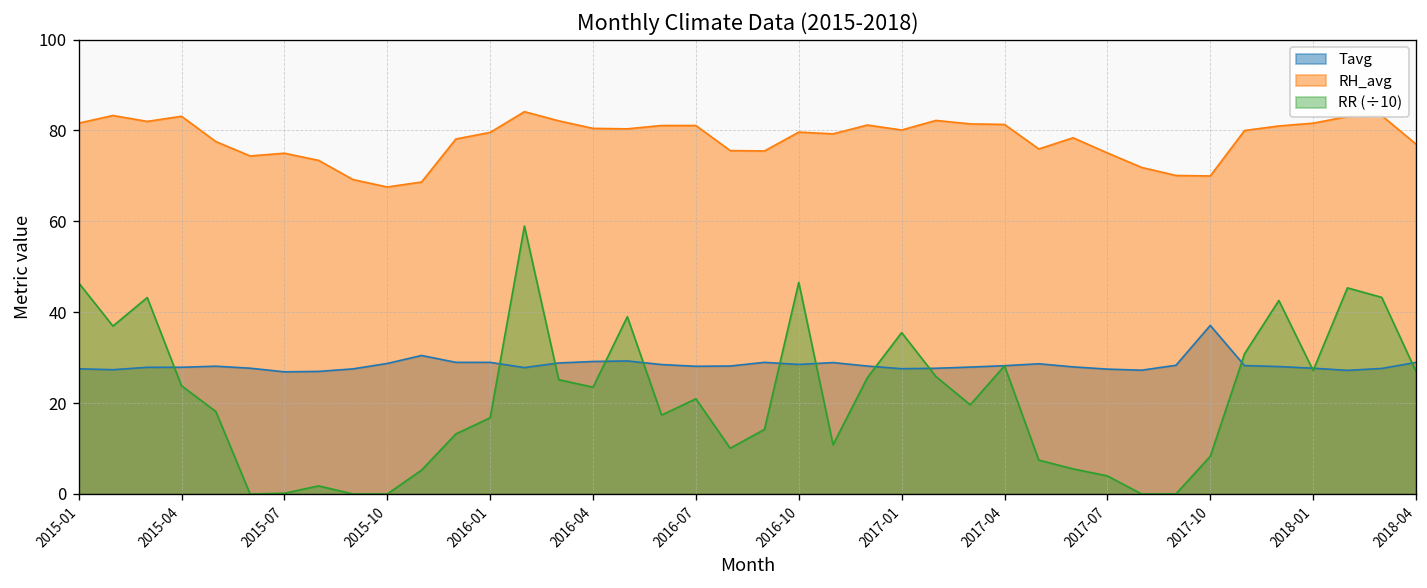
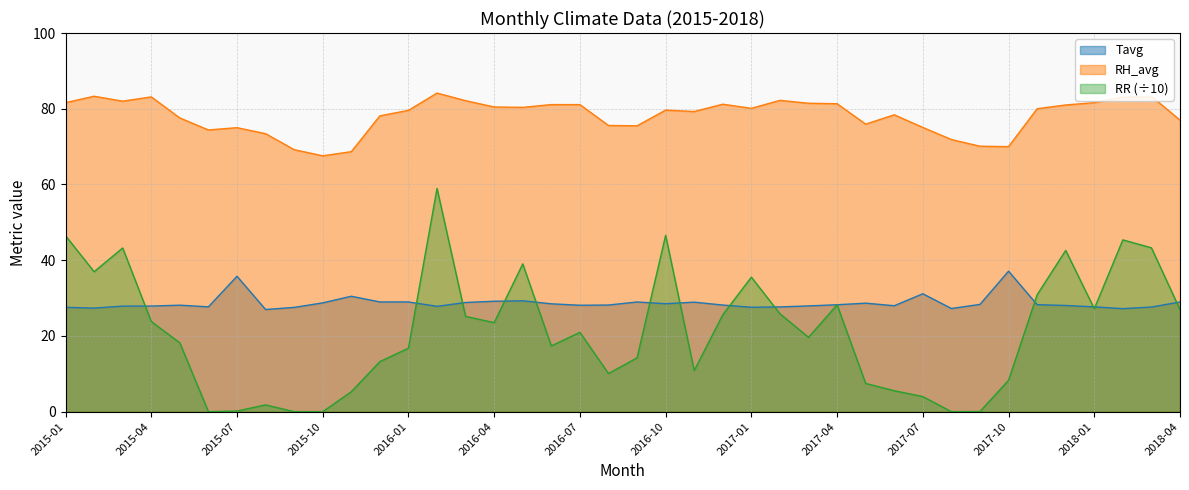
  {
    "Tavg": {
      "2015-01": 28,
      "2015-04": 28,
-     "2015-07": 27,
+     "2015-07": 36,
      "2015-10": 29,
      "2016-01": 29,
      "2016-04": 29,
      "2016-07": 28,
      "2016-10": 29,
      "2017-01": 28,
-     "2017-07": 27,
+     "2017-07": 31,
      "2017-10": 37,
      "2018-04": 29
    },
    "RH_avg": {
      "2015-01": 82,
      "2015-04": 83,
      "2015-07": 75,
      "2015-10": 68,
      "2016-01": 80,
      "2016-04": 80,
      "2016-07": 81,
      "2016-10": 80,
      "2017-01": 80,
      "2017-04": 81,
      "2017-07": 75,
      "2017-10": 70,
      "2018-01": 82,
      "2018-04": 77
    },
    "RR (÷10)": {
      "2015-01": 46,
      "2015-04": 24,
      "2015-07": 0,
      "2015-10": 0,
      "2016-01": 17,
      "2016-04": 24,
      "2016-07": 21,
      "2016-10": 47,
      "2017-01": 36,
      "2017-07": 4,
      "2017-10": 8,
      "2018-04": 27
    }
  }
